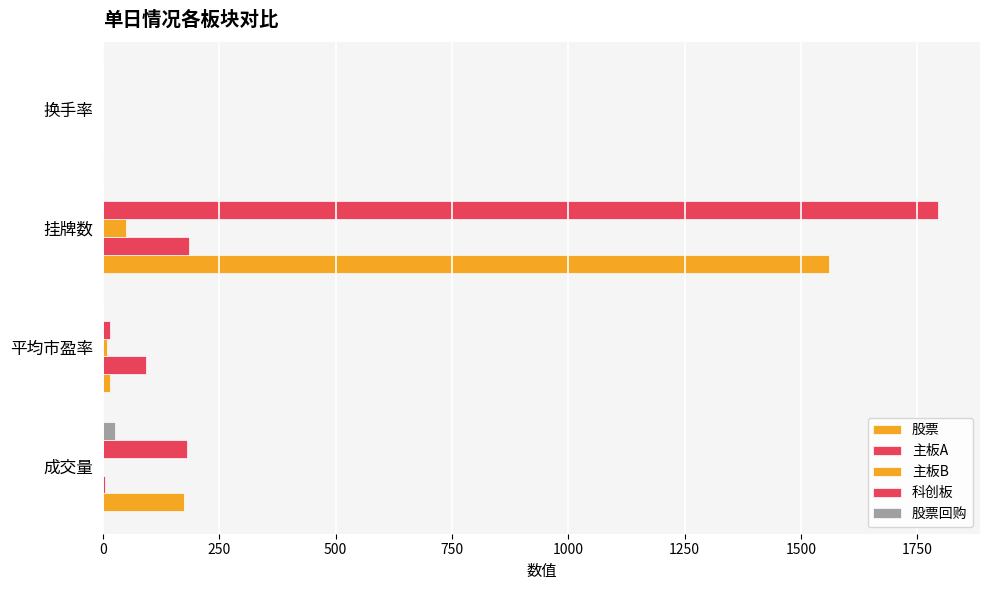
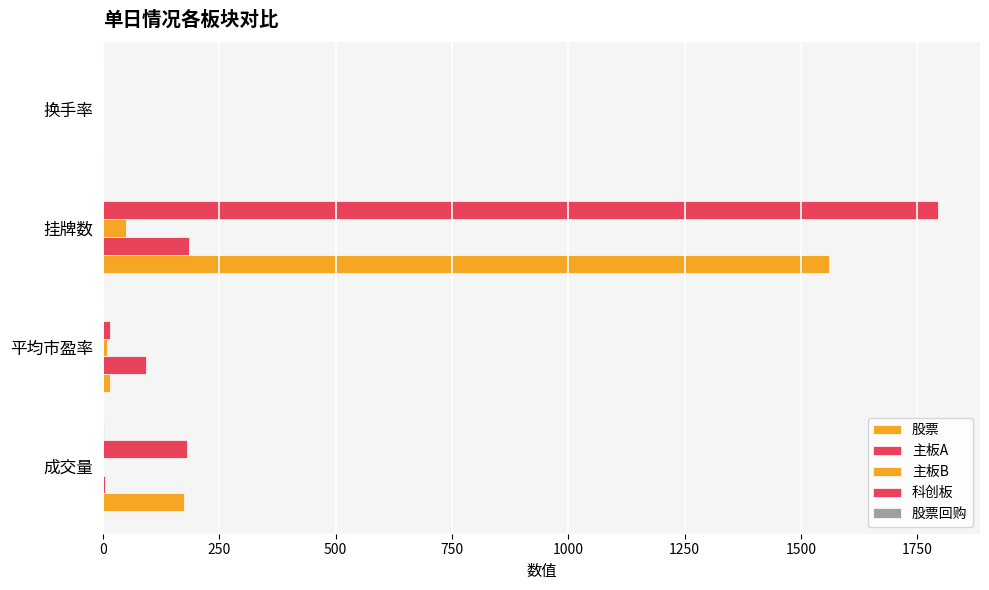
  {
    "股票回购": {
      "换手率": 0,
      "挂牌数": 0,
      "平均市盈率": 0,
-     "成交量": 30
+     "成交量": 0
    }
  }
